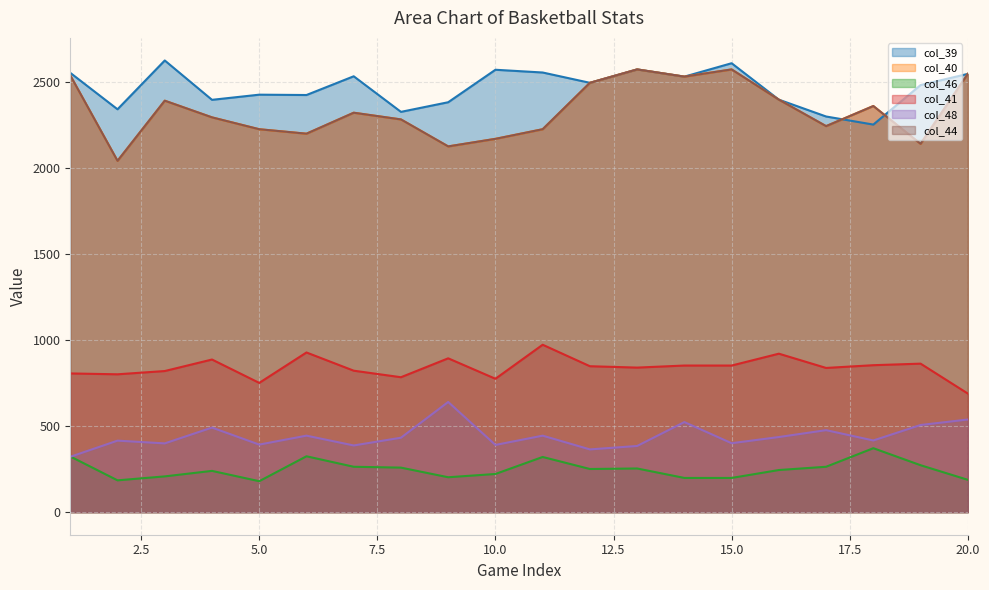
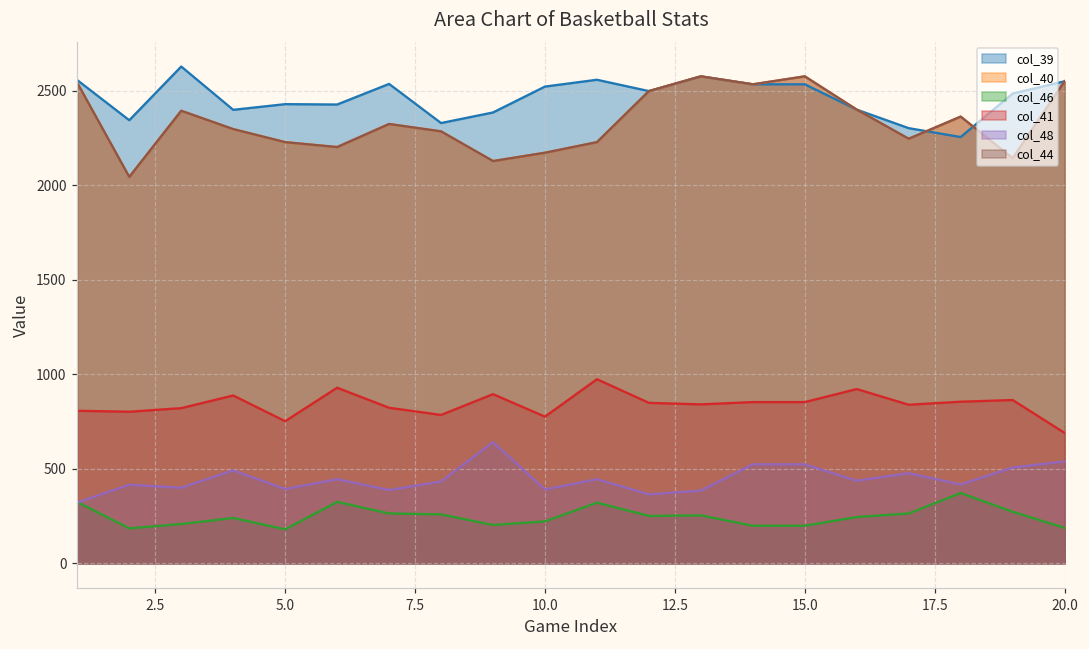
  {
    "col_39": {
      "5.0": 2430,
-     "10.0": 2570,
-     "15.0": 2610
+     "10.0": 2520,
+     "15.0": 2530
    },
    "col_46": {
      "5.0": 180,
      "10.0": 220,
      "15.0": 200,
      "20.0": 190
    },
    "col_48": {
      "5.0": 390,
      "10.0": 390,
-     "15.0": 400,
+     "15.0": 520,
      "20.0": 540
    }
  }
